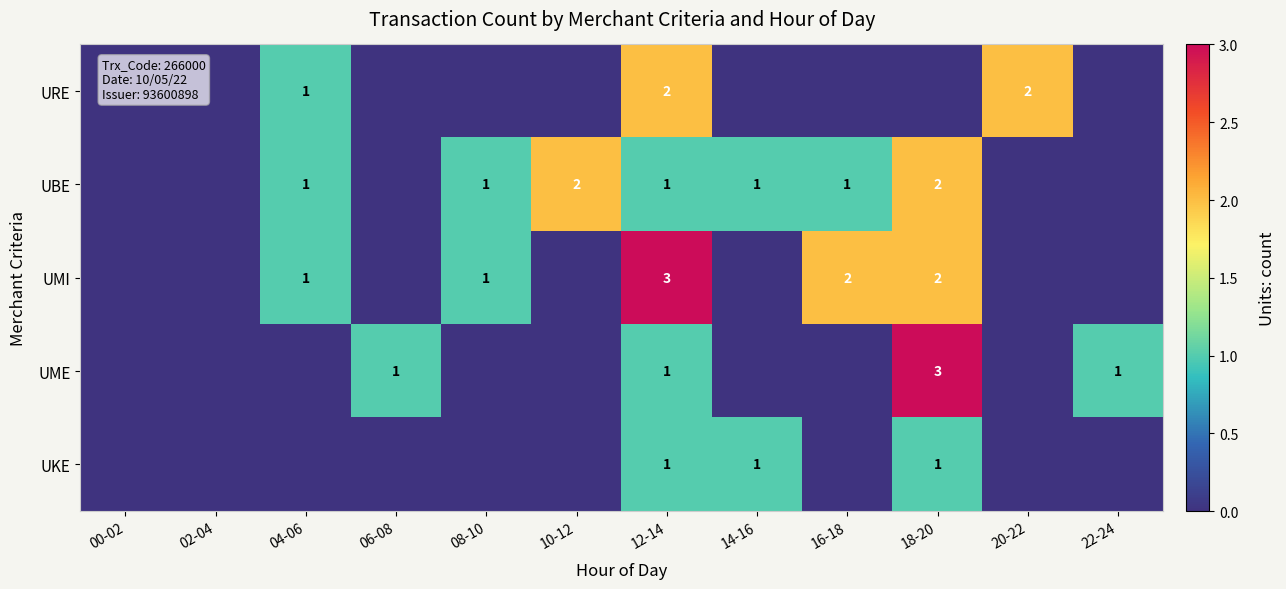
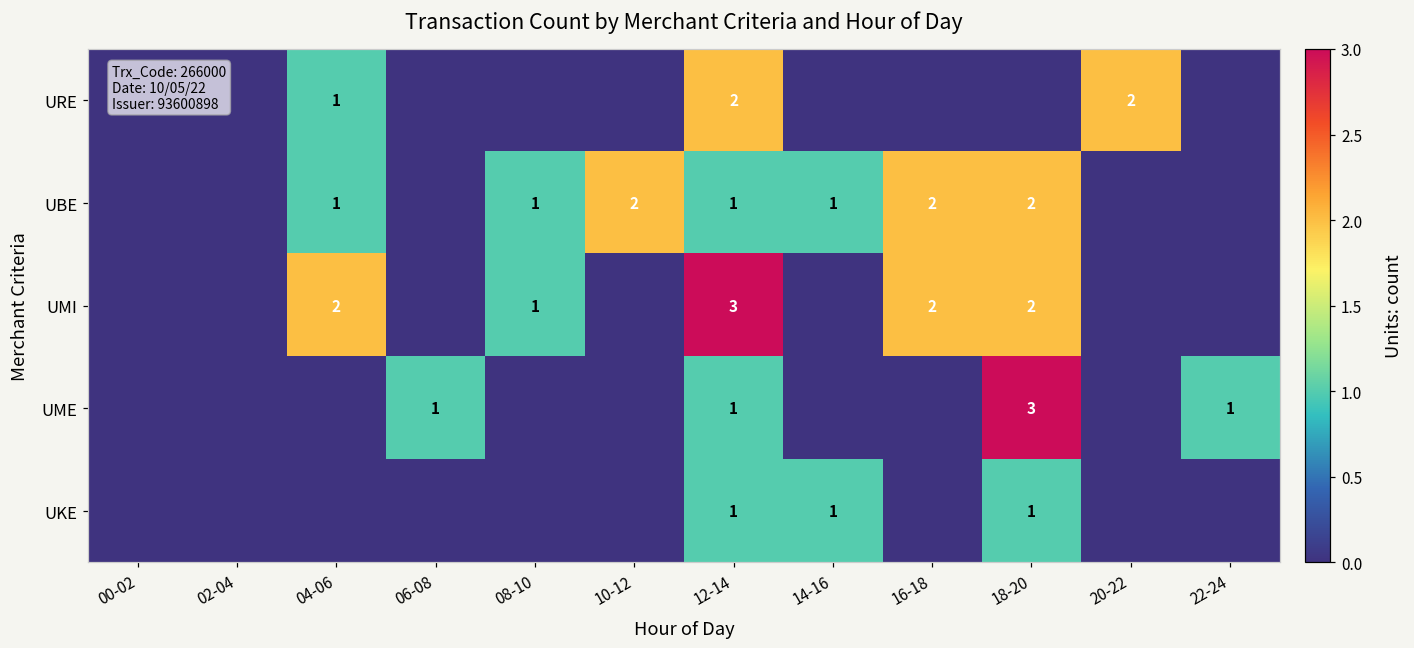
  {
    "URE": {
      "04-06": 1,
      "12-14": 2,
      "20-22": 2
    },
    "UBE": {
      "04-06": 1,
      "08-10": 1,
      "10-12": 2,
      "12-14": 1,
      "14-16": 1,
-     "16-18": 1,
+     "16-18": 2,
      "18-20": 2
    },
    "UMI": {
-     "04-06": 1,
+     "04-06": 2,
      "08-10": 1,
      "12-14": 3,
      "16-18": 2,
      "18-20": 2
    },
    "UME": {
      "06-08": 1,
      "12-14": 1,
      "18-20": 3,
      "22-24": 1
    },
    "UKE": {
      "12-14": 1,
      "14-16": 1,
      "18-20": 1
    }
  }
